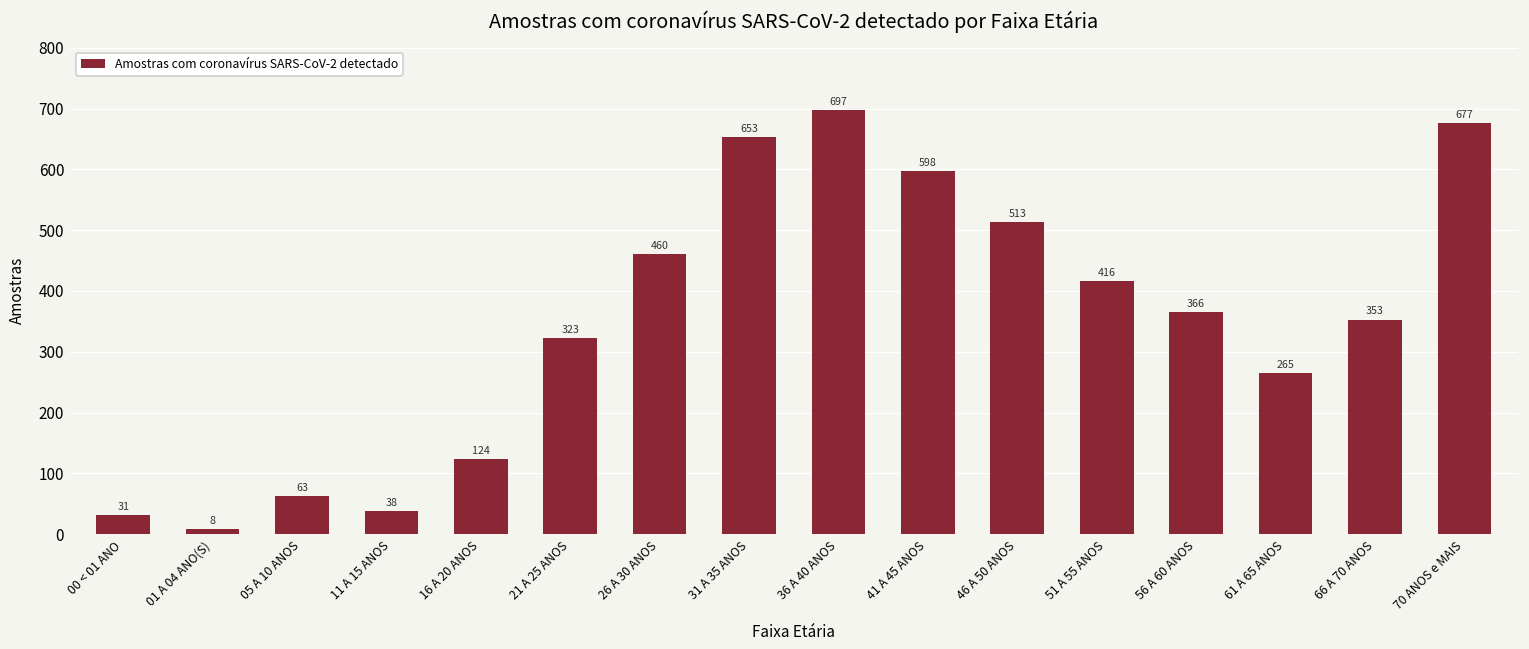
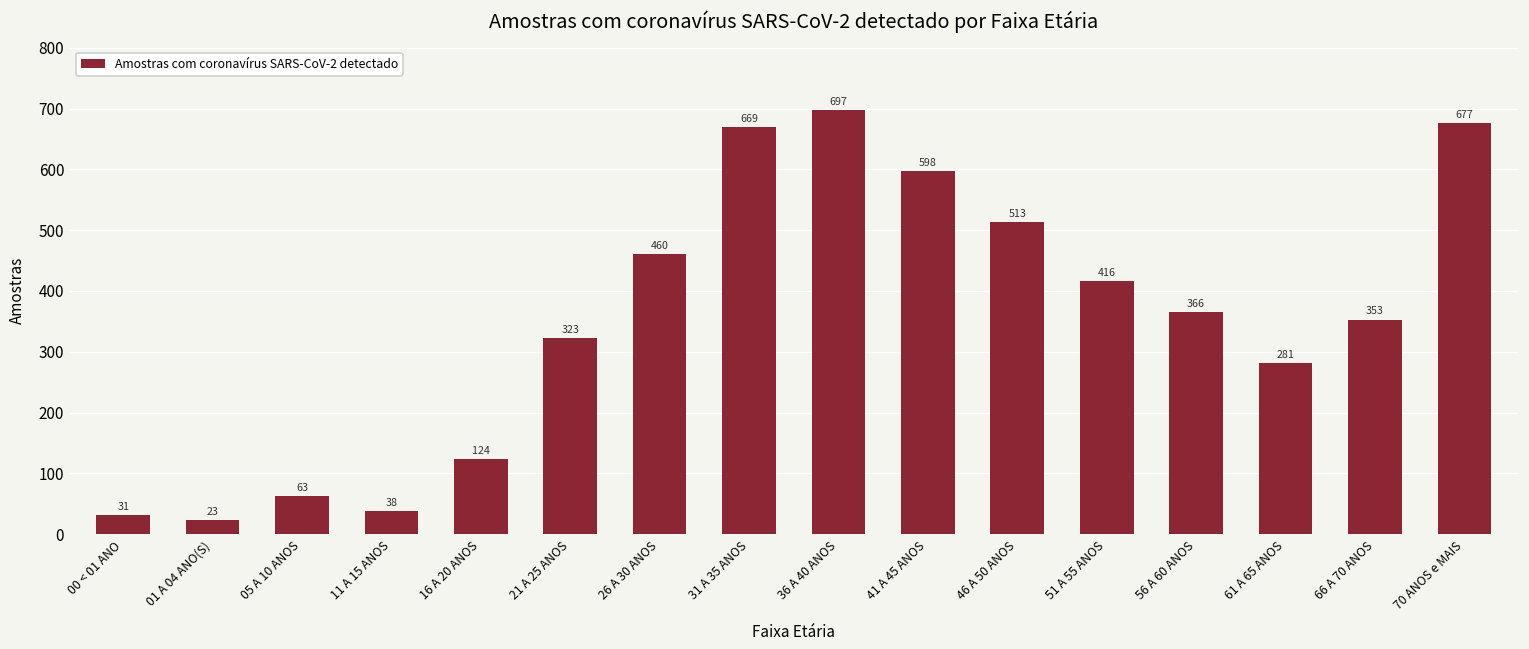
  {
    "00 < 01 ANO": 31,
-   "01 A 04 ANO(S)": 8,
+   "01 A 04 ANO(S)": 23,
    "05 A 10 ANOS": 63,
    "11 A 15 ANOS": 38,
    "16 A 20 ANOS": 124,
    "21 A 25 ANOS": 323,
    "26 A 30 ANOS": 460,
-   "31 A 35 ANOS": 653,
+   "31 A 35 ANOS": 669,
    "36 A 40 ANOS": 697,
    "41 A 45 ANOS": 598,
    "46 A 50 ANOS": 513,
    "51 A 55 ANOS": 416,
    "56 A 60 ANOS": 366,
-   "61 A 65 ANOS": 265,
+   "61 A 65 ANOS": 281,
    "66 A 70 ANOS": 353,
    "70 ANOS e MAIS": 677
  }
